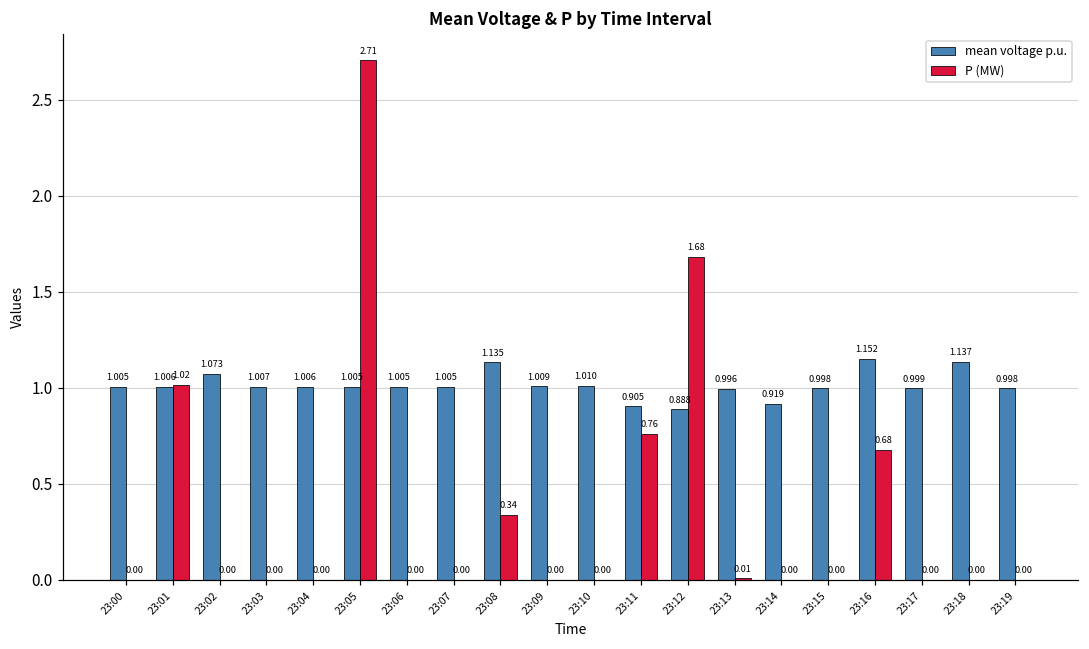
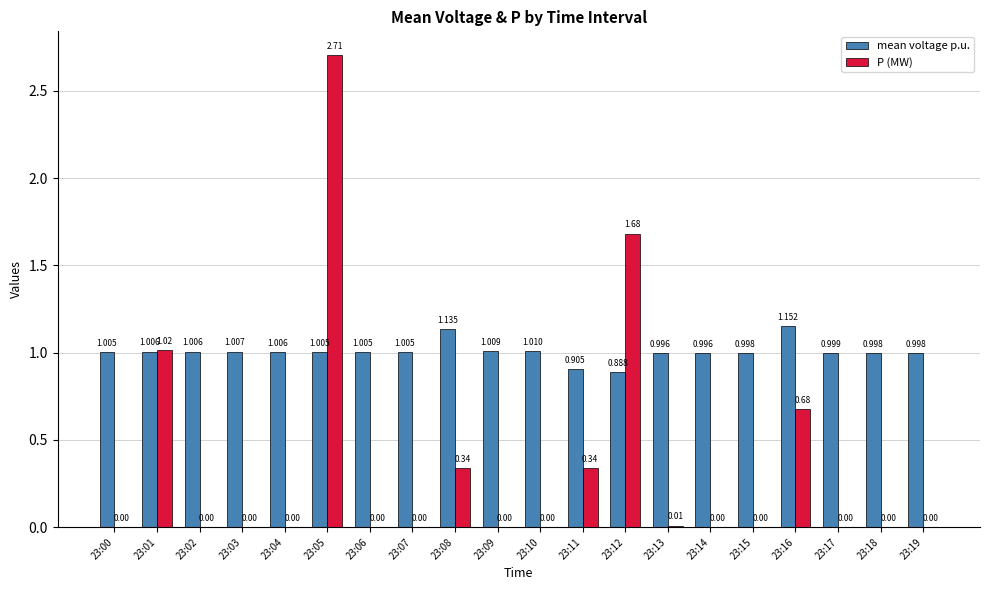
  {
    "mean voltage p.u.": {
      "23:00": 1.005,
      "23:01": 1.006,
-     "23:02": 1.073,
+     "23:02": 1.006,
      "23:03": 1.007,
      "23:04": 1.006,
      "23:05": 1.005,
      "23:06": 1.005,
      "23:07": 1.005,
      "23:08": 1.135,
      "23:09": 1.009,
      "23:10": 1.010,
      "23:11": 0.905,
      "23:12": 0.888,
      "23:13": 0.996,
-     "23:14": 0.919,
+     "23:14": 0.996,
      "23:15": 0.998,
      "23:16": 1.152,
      "23:17": 0.999,
-     "23:18": 1.137,
+     "23:18": 0.998,
      "23:19": 0.998
    },
    "P (MW)": {
      "23:00": 0.00,
      "23:02": 0.00,
      "23:03": 0.00,
      "23:04": 0.00,
      "23:05": 2.71,
      "23:06": 0.00,
      "23:07": 0.00,
      "23:08": 0.34,
      "23:09": 0.00,
      "23:10": 0.00,
-     "23:11": 0.76,
+     "23:11": 0.34,
      "23:12": 1.68,
      "23:13": 0.01,
      "23:14": 0.00,
      "23:15": 0.00,
      "23:16": 0.68,
      "23:17": 0.00,
      "23:18": 0.00,
      "23:19": 0.00
    }
  }
